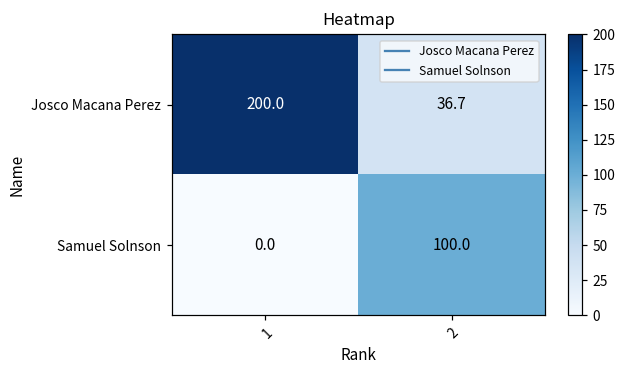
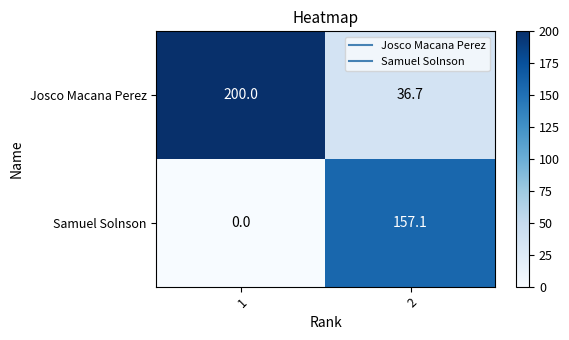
  {
    "Josco Macana Perez": {
      "1": 200.0,
      "2": 36.7
    },
    "Samuel Solnson": {
      "1": 0.0,
-     "2": 100.0
+     "2": 157.1
    }
  }
